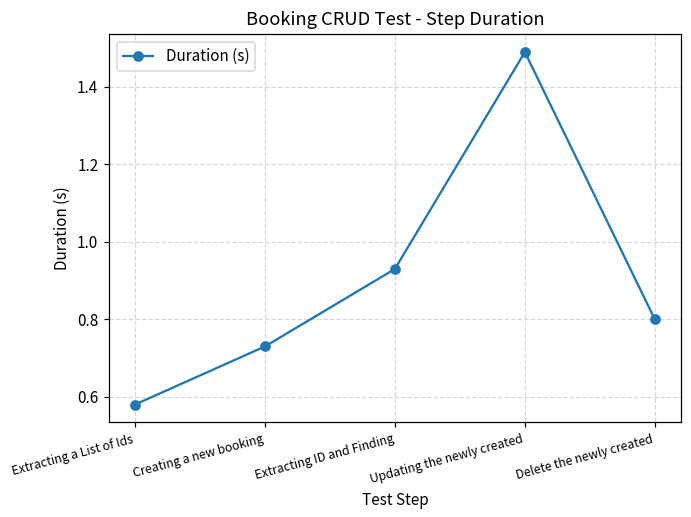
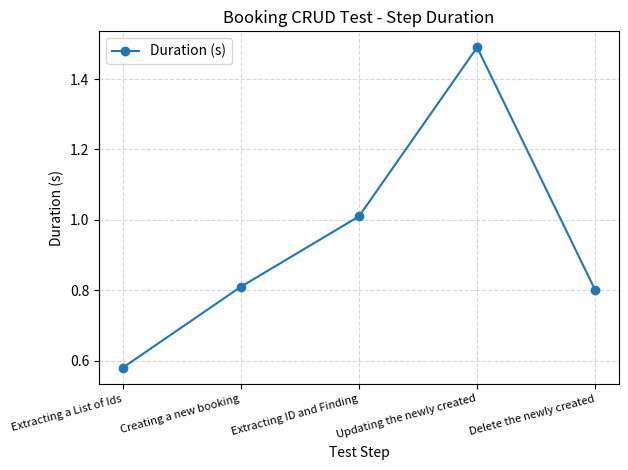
  {
    "Extracting a List of Ids": 0.58,
-   "Creating a new booking": 0.73,
-   "Extracting ID and Finding": 0.93,
+   "Creating a new booking": 0.81,
+   "Extracting ID and Finding": 1.01,
    "Updating the newly created": 1.49,
    "Delete the newly created": 0.80
  }
